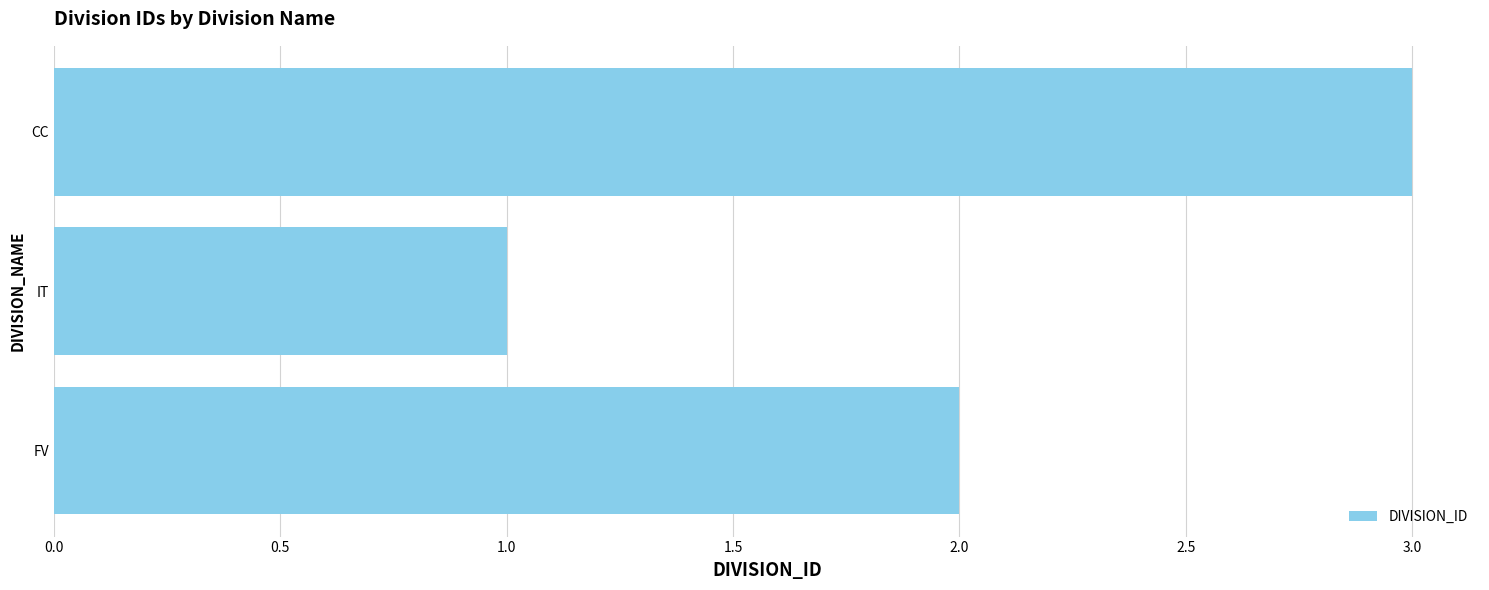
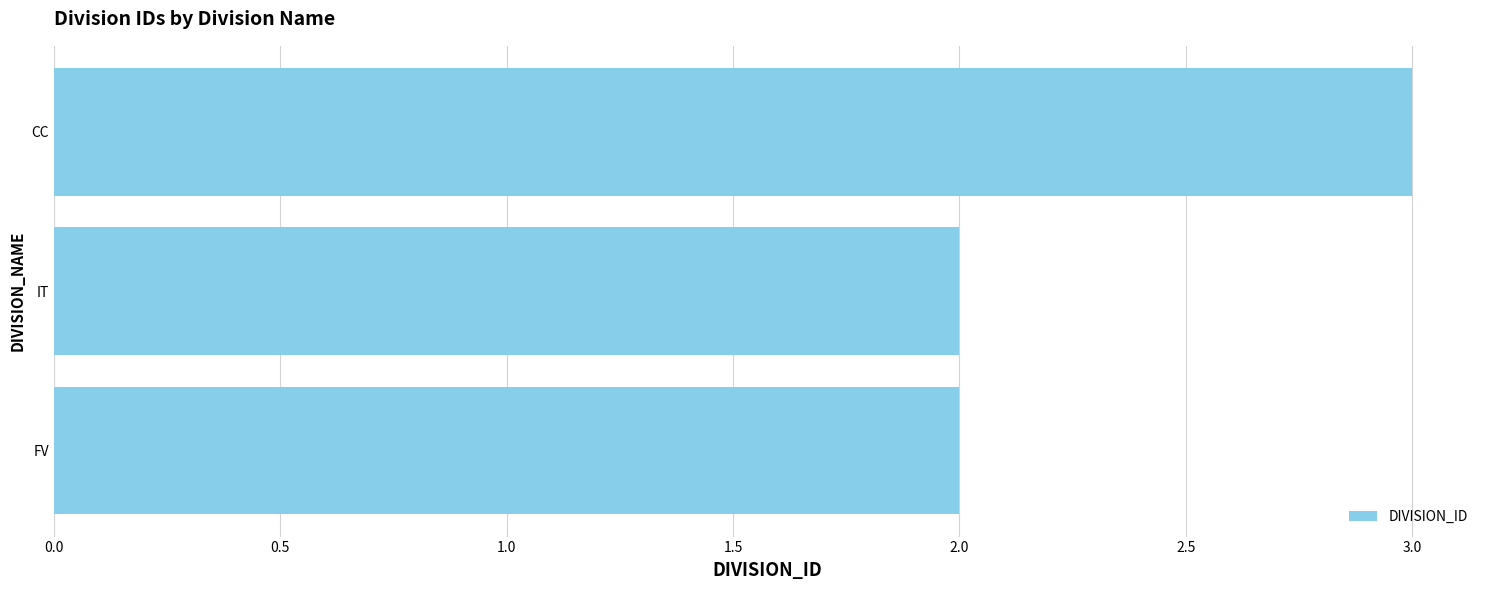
  {
    "CC": 3,
-   "IT": 1,
+   "IT": 2,
    "FV": 2
  }
